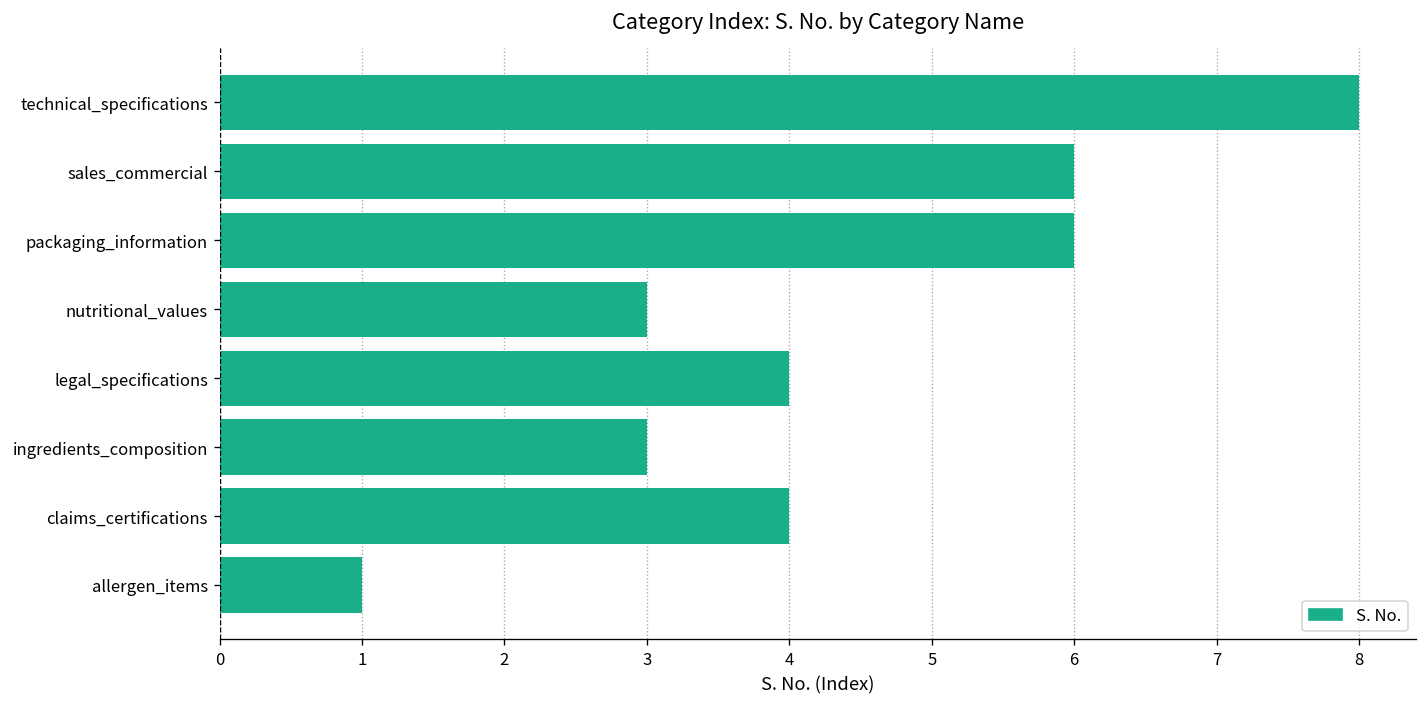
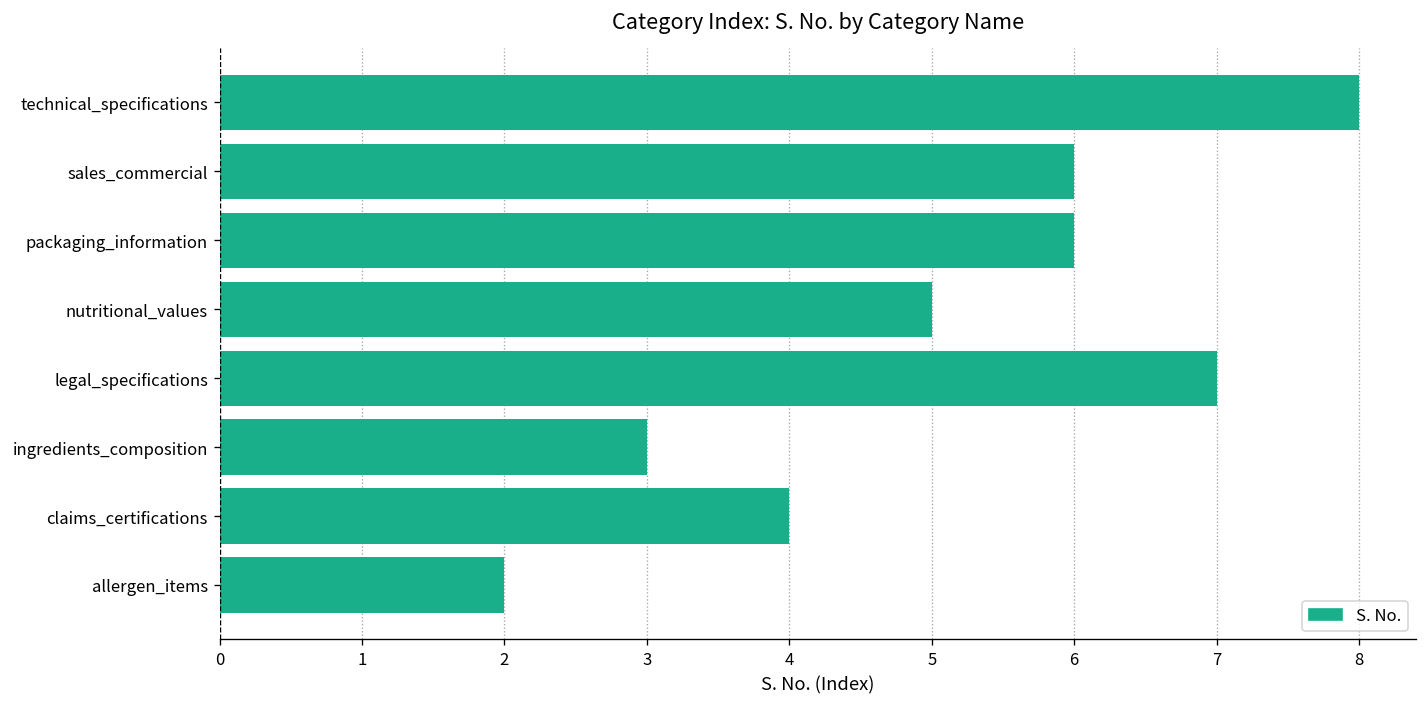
  {
    "technical_specifications": 8,
    "sales_commercial": 6,
    "packaging_information": 6,
-   "nutritional_values": 3,
-   "legal_specifications": 4,
+   "nutritional_values": 5,
+   "legal_specifications": 7,
    "ingredients_composition": 3,
    "claims_certifications": 4,
-   "allergen_items": 1
+   "allergen_items": 2
  }
